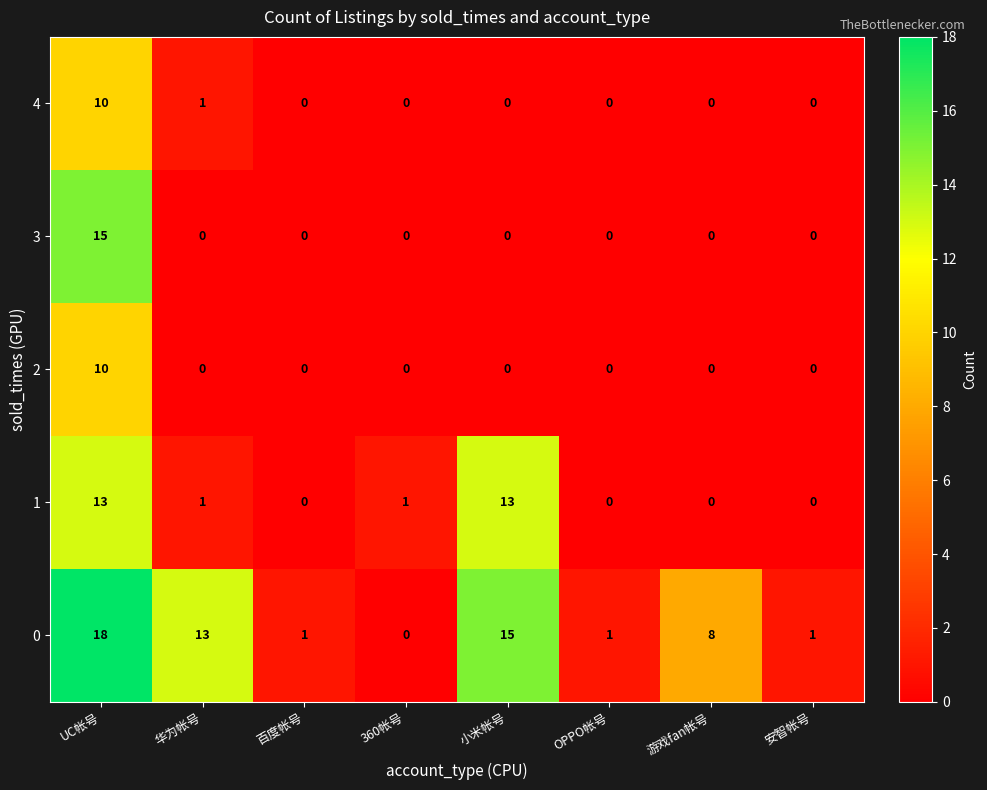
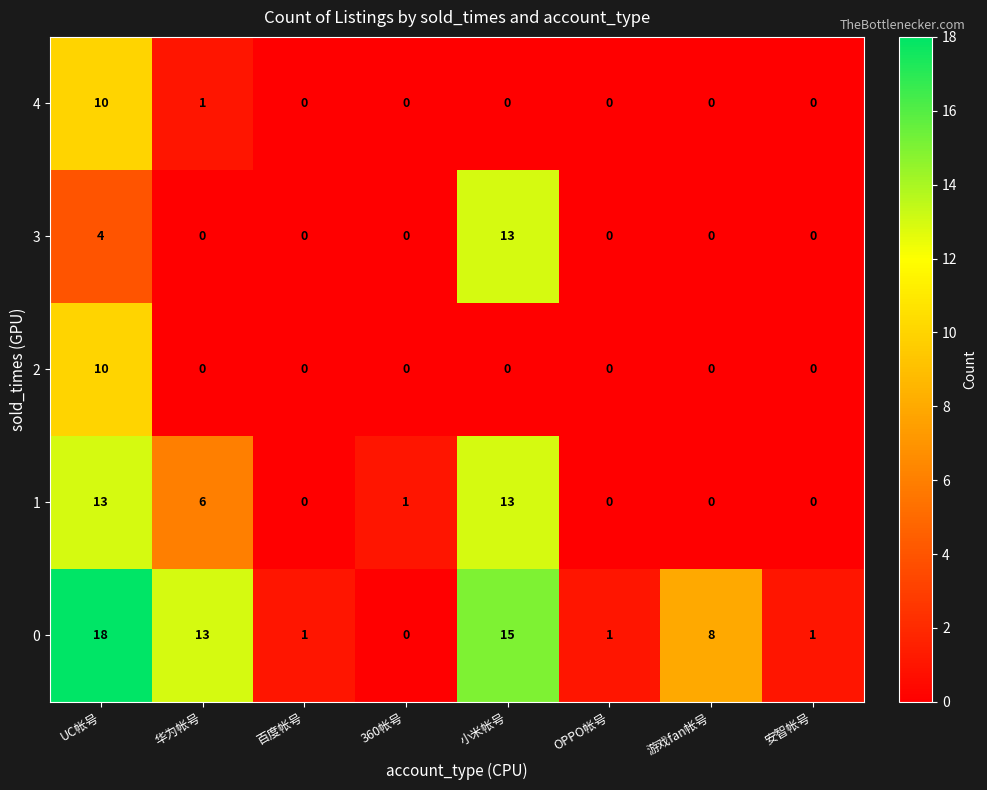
  {
    "4": {
      "UC帐号": 10,
      "华为帐号": 1,
      "百度帐号": 0,
      "360帐号": 0,
      "小米帐号": 0,
      "OPPO帐号": 0,
      "游戏fan帐号": 0,
      "安智帐号": 0
    },
    "3": {
-     "UC帐号": 15,
+     "UC帐号": 4,
      "华为帐号": 0,
      "百度帐号": 0,
      "360帐号": 0,
-     "小米帐号": 0,
+     "小米帐号": 13,
      "OPPO帐号": 0,
      "游戏fan帐号": 0,
      "安智帐号": 0
    },
    "2": {
      "UC帐号": 10,
      "华为帐号": 0,
      "百度帐号": 0,
      "360帐号": 0,
      "小米帐号": 0,
      "OPPO帐号": 0,
      "游戏fan帐号": 0,
      "安智帐号": 0
    },
    "1": {
      "UC帐号": 13,
-     "华为帐号": 1,
+     "华为帐号": 6,
      "百度帐号": 0,
      "360帐号": 1,
      "小米帐号": 13,
      "OPPO帐号": 0,
      "游戏fan帐号": 0,
      "安智帐号": 0
    },
    "0": {
      "UC帐号": 18,
      "华为帐号": 13,
      "百度帐号": 1,
      "360帐号": 0,
      "小米帐号": 15,
      "OPPO帐号": 1,
      "游戏fan帐号": 8,
      "安智帐号": 1
    }
  }
